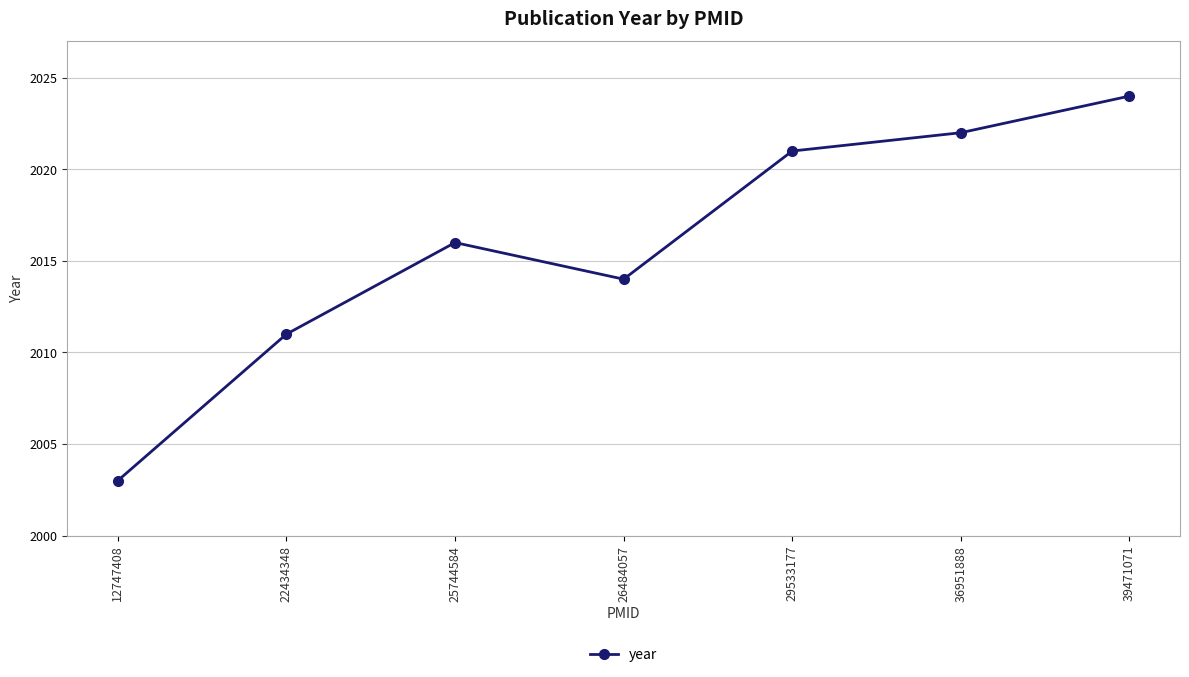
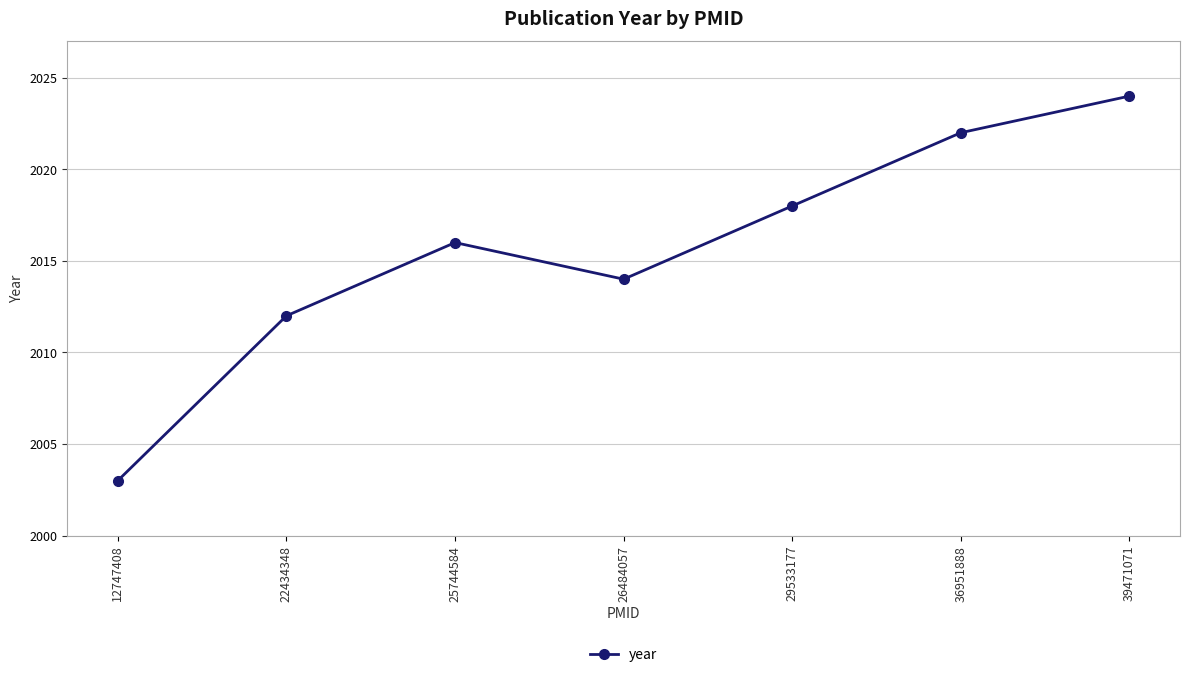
  {
    "12747408": 2003,
-   "22434348": 2011,
+   "22434348": 2012,
    "25744584": 2016,
    "26484057": 2014,
-   "29533177": 2021,
+   "29533177": 2018,
    "36951888": 2022,
    "39471071": 2024
  }
